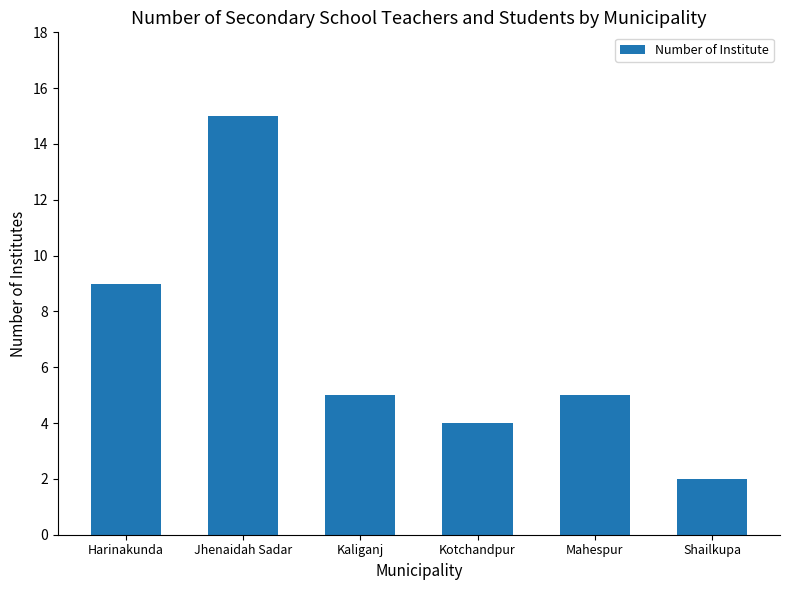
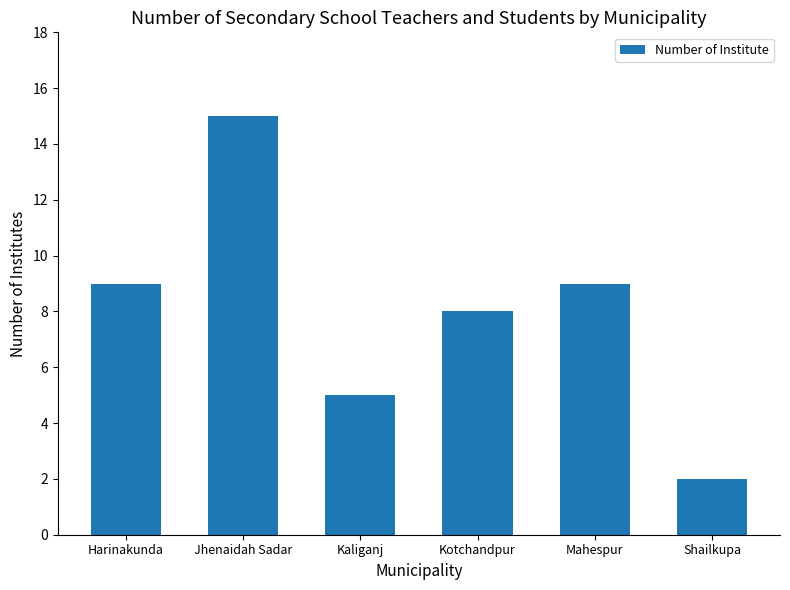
  {
    "Harinakunda": 9,
    "Jhenaidah Sadar": 15,
    "Kaliganj": 5,
-   "Kotchandpur": 4,
-   "Mahespur": 5,
+   "Kotchandpur": 8,
+   "Mahespur": 9,
    "Shailkupa": 2
  }
